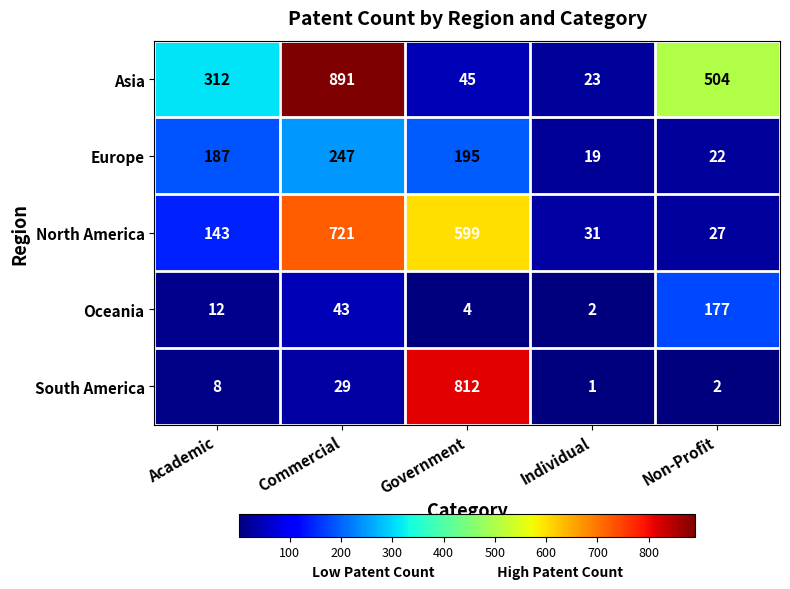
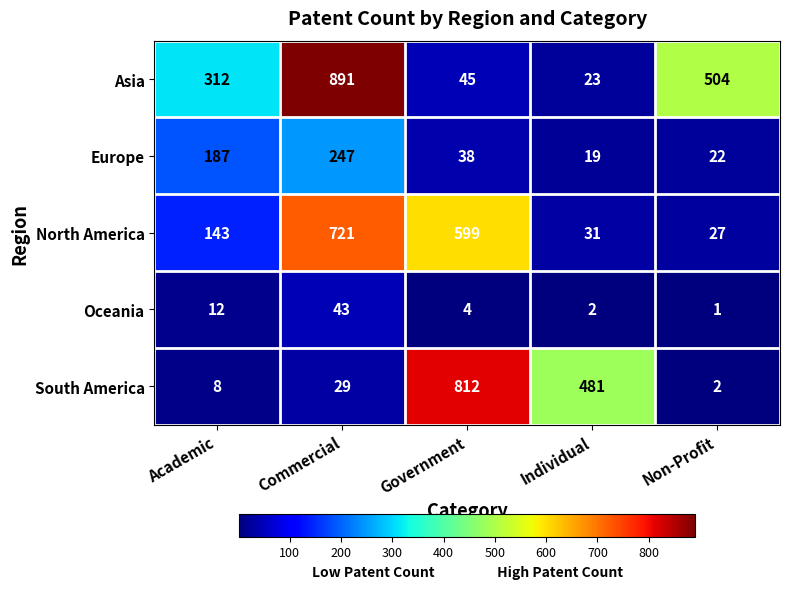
  {
    "Asia": {
      "Academic": 312,
      "Commercial": 891,
      "Government": 45,
      "Individual": 23,
      "Non-Profit": 504
    },
    "Europe": {
      "Academic": 187,
      "Commercial": 247,
-     "Government": 195,
+     "Government": 38,
      "Individual": 19,
      "Non-Profit": 22
    },
    "North America": {
      "Academic": 143,
      "Commercial": 721,
      "Government": 599,
      "Individual": 31,
      "Non-Profit": 27
    },
    "Oceania": {
      "Academic": 12,
      "Commercial": 43,
      "Government": 4,
      "Individual": 2,
-     "Non-Profit": 177
+     "Non-Profit": 1
    },
    "South America": {
      "Academic": 8,
      "Commercial": 29,
      "Government": 812,
-     "Individual": 1,
+     "Individual": 481,
      "Non-Profit": 2
    }
  }
